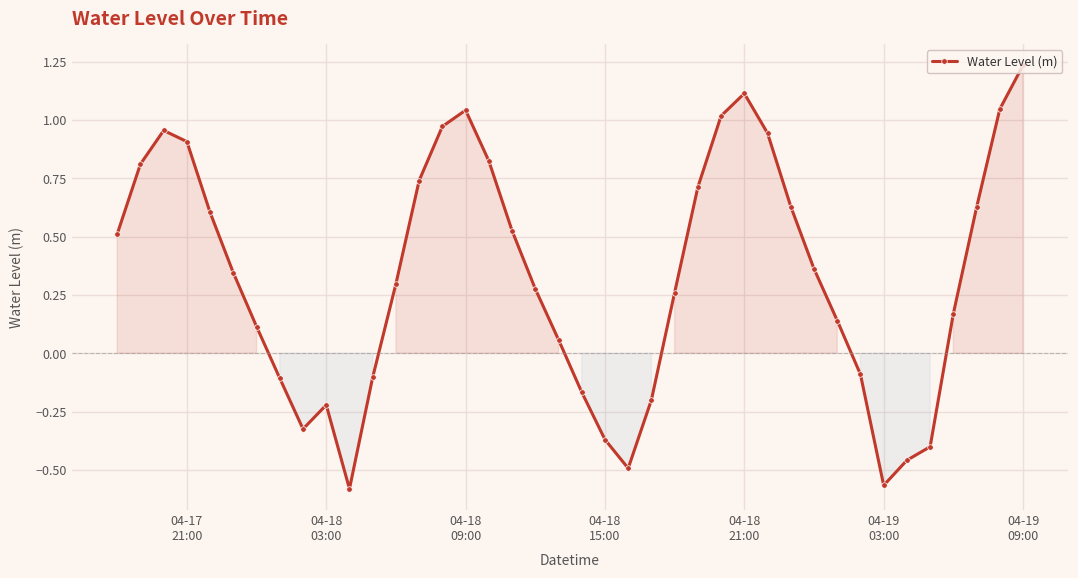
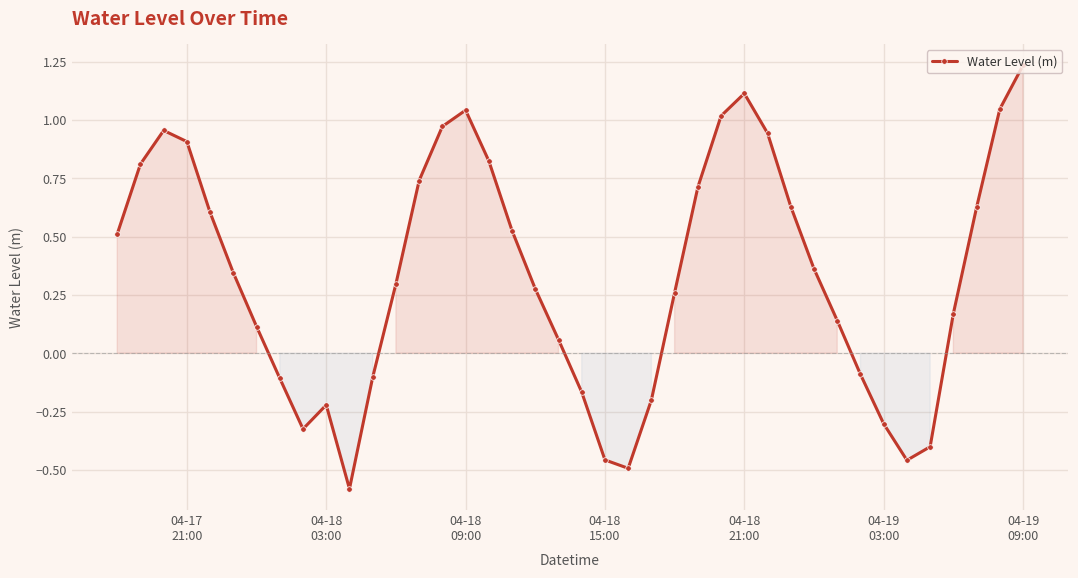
  {
    "04-17 21:00": 0.91,
    "04-18 03:00": -0.22,
    "04-18 09:00": 1.04,
-   "04-18 15:00": -0.37,
+   "04-18 15:00": -0.46,
    "04-18 21:00": 1.11,
-   "04-19 03:00": -0.57
+   "04-19 03:00": -0.30
  }
